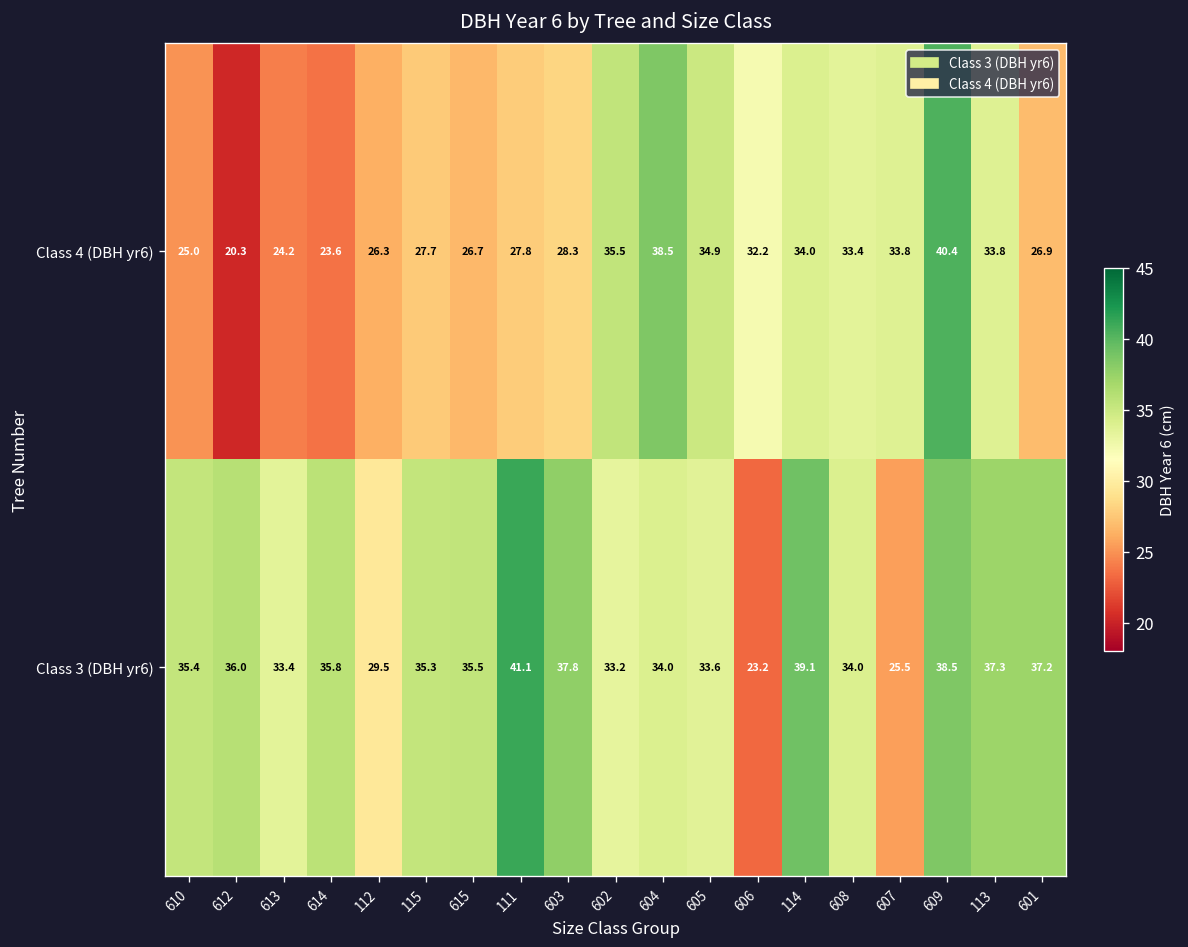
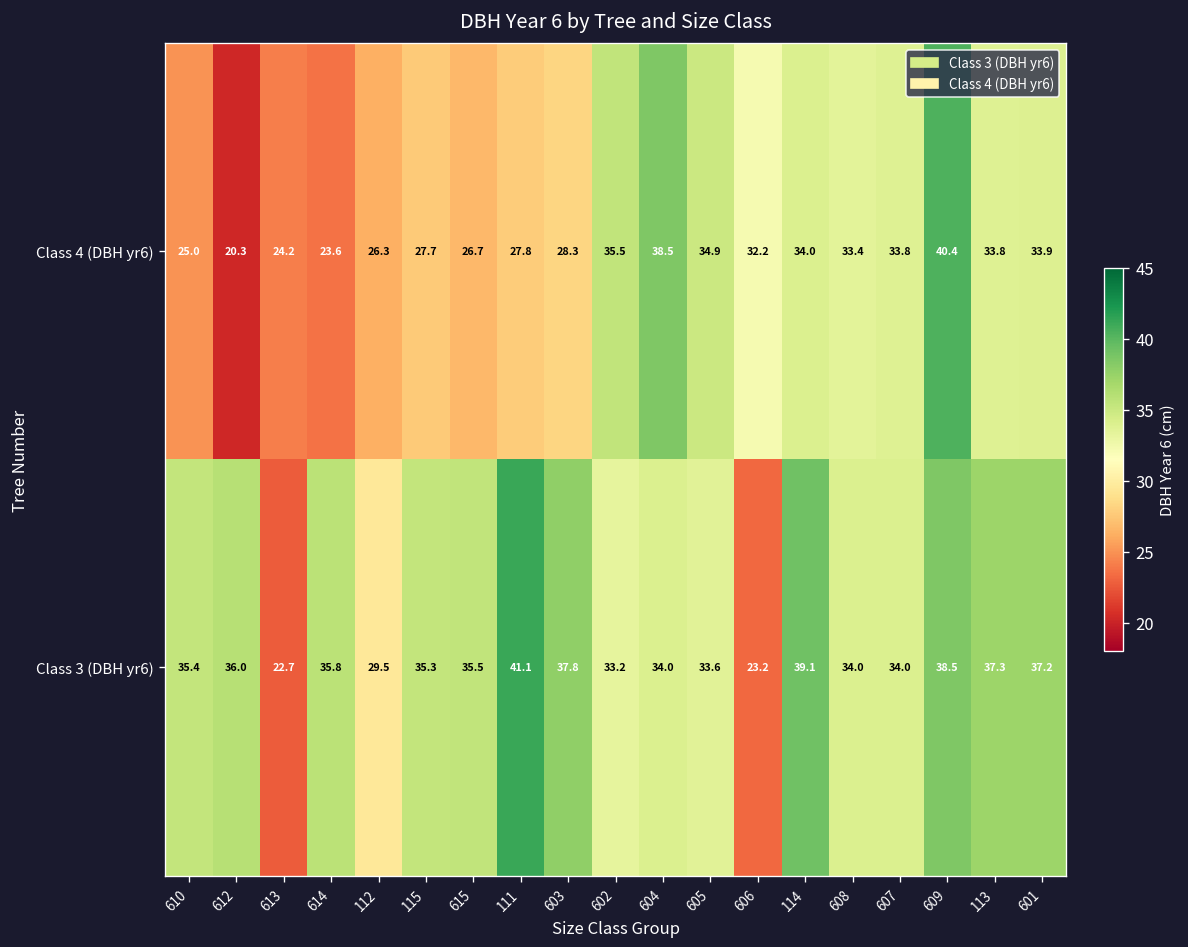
  {
    "Class 4 (DBH yr6)": {
      "610": 25.0,
      "612": 20.3,
      "613": 24.2,
      "614": 23.6,
      "112": 26.3,
      "115": 27.7,
      "615": 26.7,
      "111": 27.8,
      "603": 28.3,
      "602": 35.5,
      "604": 38.5,
      "605": 34.9,
      "606": 32.2,
      "114": 34.0,
      "608": 33.4,
      "607": 33.8,
      "609": 40.4,
      "113": 33.8,
-     "601": 26.9
+     "601": 33.9
    },
    "Class 3 (DBH yr6)": {
      "610": 35.4,
      "612": 36.0,
-     "613": 33.4,
+     "613": 22.7,
      "614": 35.8,
      "112": 29.5,
      "115": 35.3,
      "615": 35.5,
      "111": 41.1,
      "603": 37.8,
      "602": 33.2,
      "604": 34.0,
      "605": 33.6,
      "606": 23.2,
      "114": 39.1,
      "608": 34.0,
-     "607": 25.5,
+     "607": 34.0,
      "609": 38.5,
      "113": 37.3,
      "601": 37.2
    }
  }
